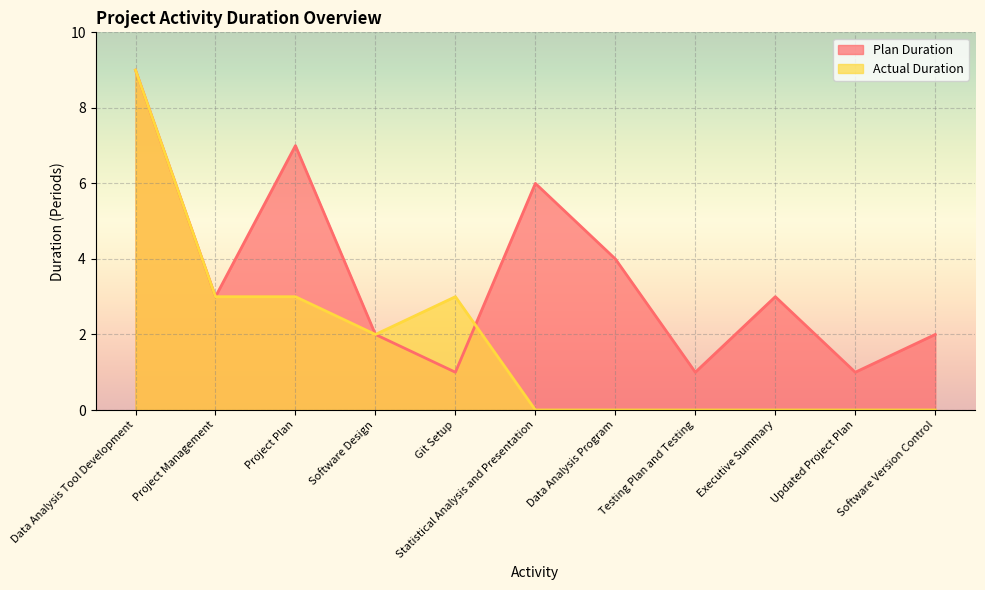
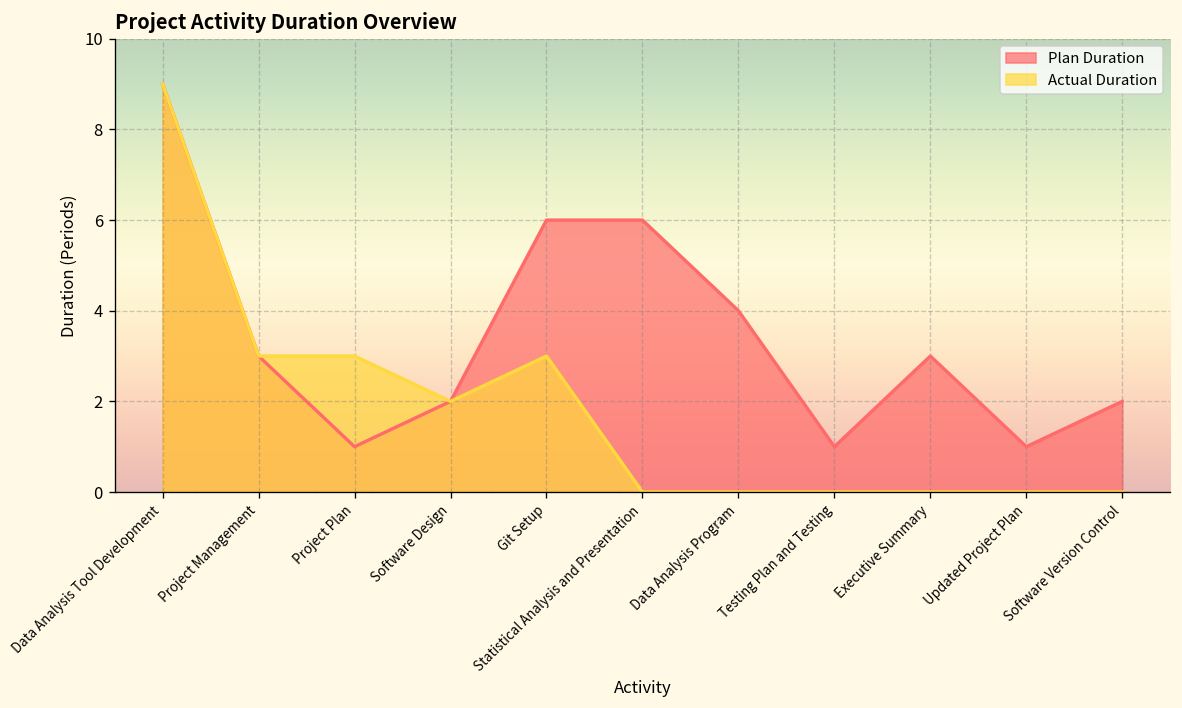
  {
    "Plan Duration": {
-     "Project Plan": 7,
-     "Git Setup": 1,
+     "Project Plan": 1,
+     "Git Setup": 6,
      "Statistical Analysis and Presentation": 6,
      "Data Analysis Program": 4,
      "Testing Plan and Testing": 1,
      "Executive Summary": 3,
      "Updated Project Plan": 1,
      "Software Version Control": 2
    },
    "Actual Duration": {
      "Project Plan": 3,
      "Git Setup": 3,
      "Statistical Analysis and Presentation": 0,
      "Data Analysis Program": 0,
      "Testing Plan and Testing": 0,
      "Executive Summary": 0,
      "Updated Project Plan": 0,
      "Software Version Control": 0
    }
  }
